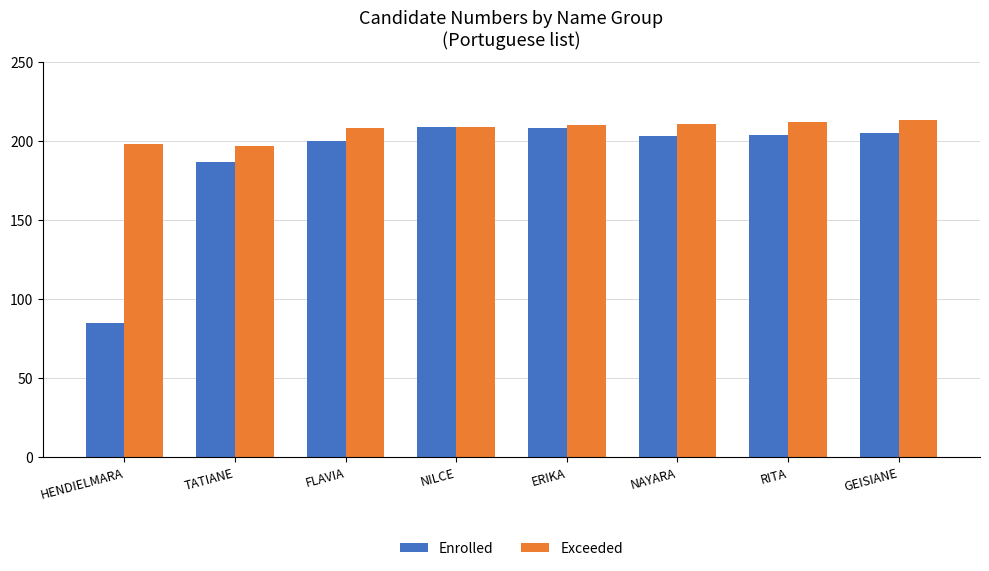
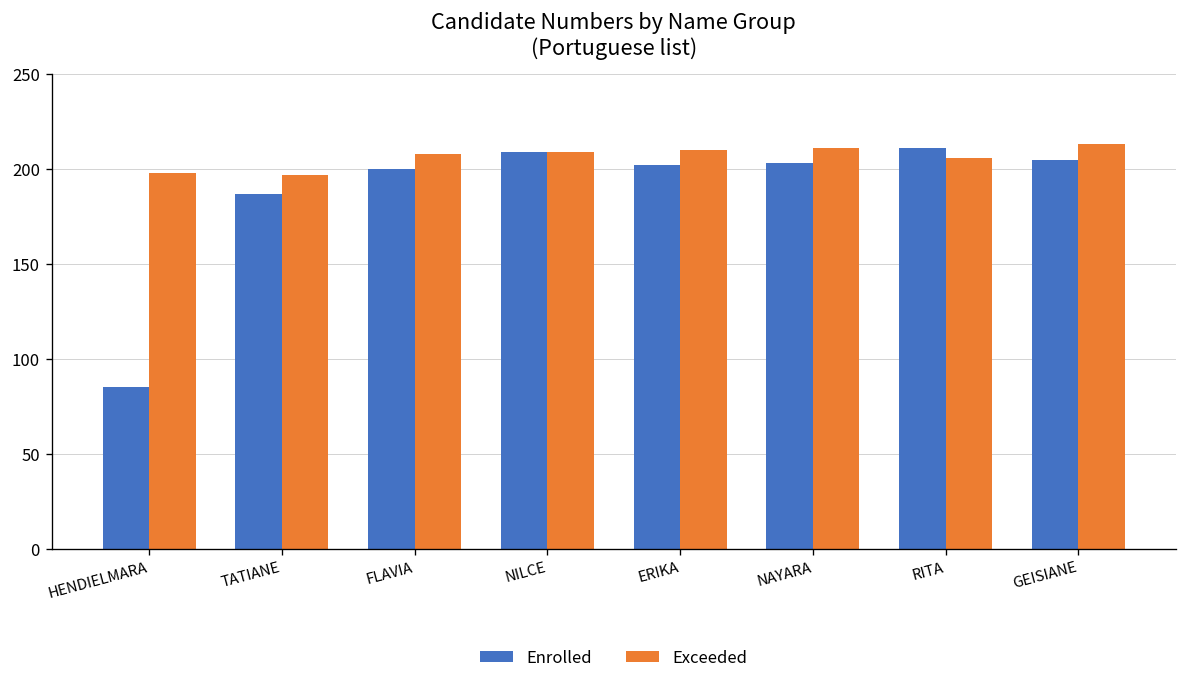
  {
    "Enrolled": {
      "HENDIELMARA": 85,
      "TATIANE": 187,
      "FLAVIA": 200,
      "NILCE": 209,
-     "ERIKA": 208,
+     "ERIKA": 202,
      "NAYARA": 203,
-     "RITA": 204,
+     "RITA": 211,
      "GEISIANE": 205
    },
    "Exceeded": {
      "HENDIELMARA": 198,
      "TATIANE": 197,
      "FLAVIA": 208,
      "NILCE": 209,
      "ERIKA": 210,
      "NAYARA": 211,
-     "RITA": 212,
+     "RITA": 206,
      "GEISIANE": 213
    }
  }
